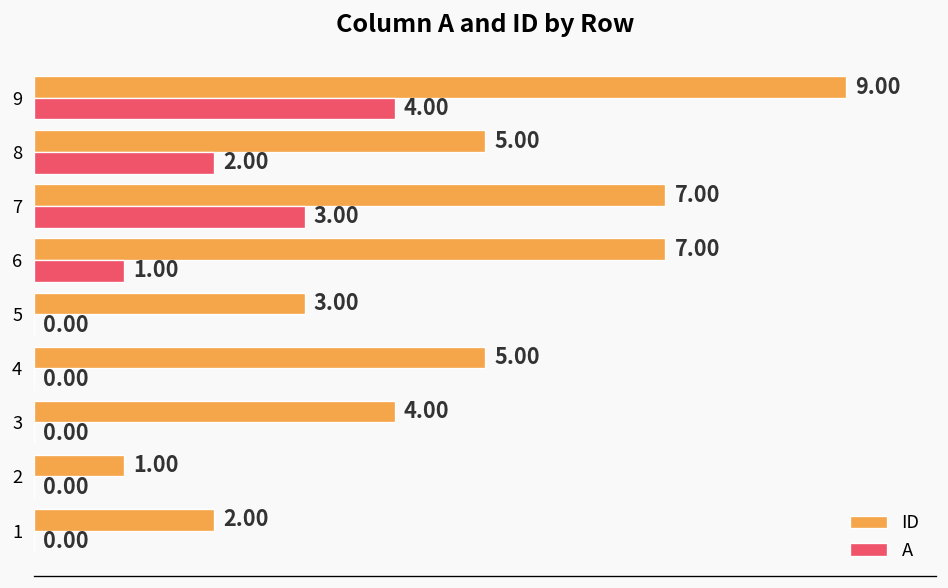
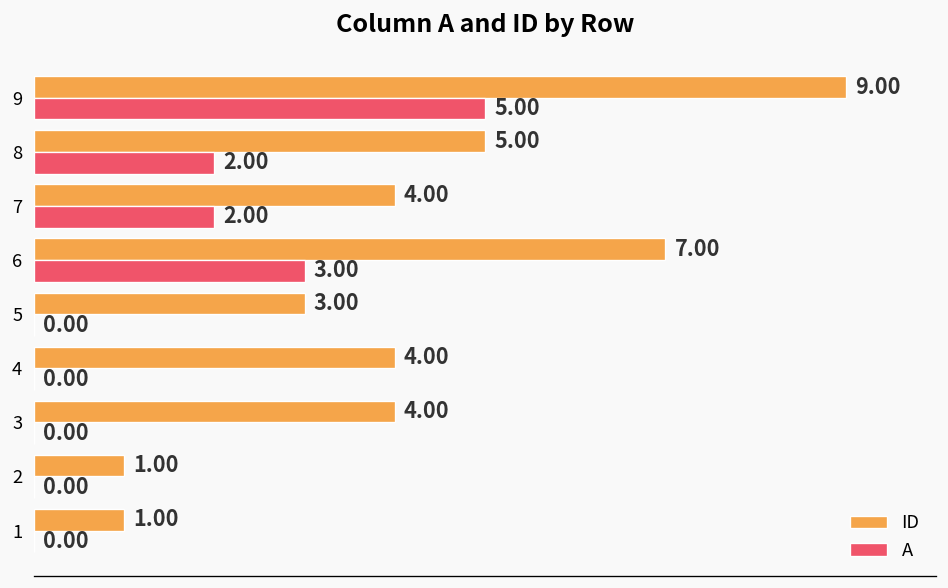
  {
    "ID": {
      "9": 9.00,
      "8": 5.00,
-     "7": 7.00,
+     "7": 4.00,
      "6": 7.00,
      "5": 3.00,
-     "4": 5.00,
+     "4": 4.00,
      "3": 4.00,
      "2": 1.00,
-     "1": 2.00
+     "1": 1.00
    },
    "A": {
-     "9": 4.00,
+     "9": 5.00,
      "8": 2.00,
-     "7": 3.00,
-     "6": 1.00,
+     "7": 2.00,
+     "6": 3.00,
      "5": 0.00,
      "4": 0.00,
      "3": 0.00,
      "2": 0.00,
      "1": 0.00
    }
  }
